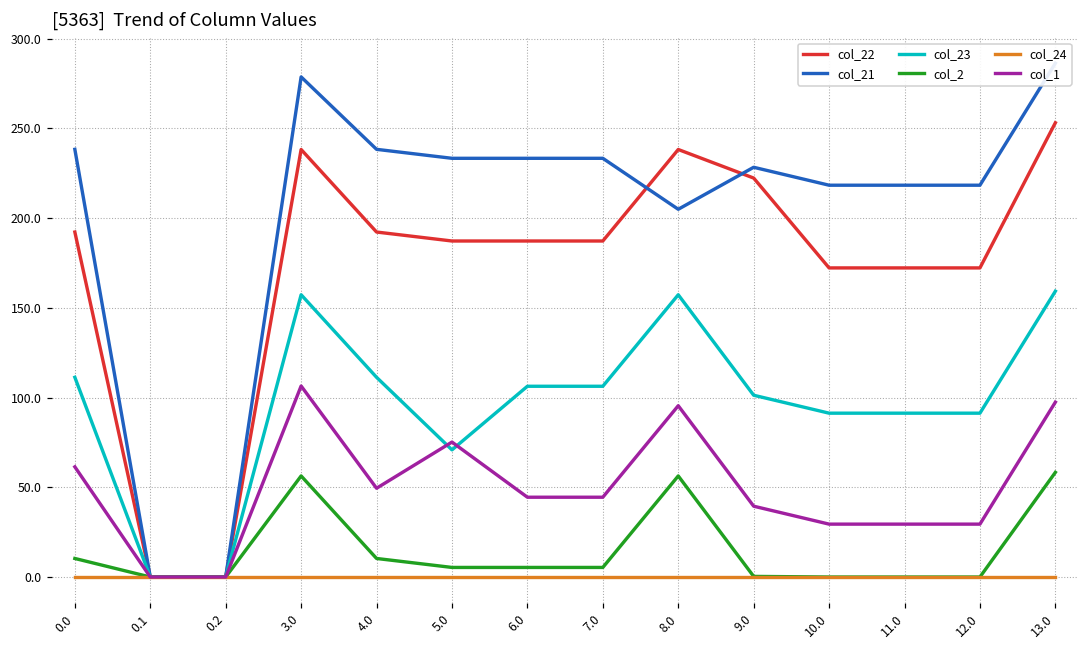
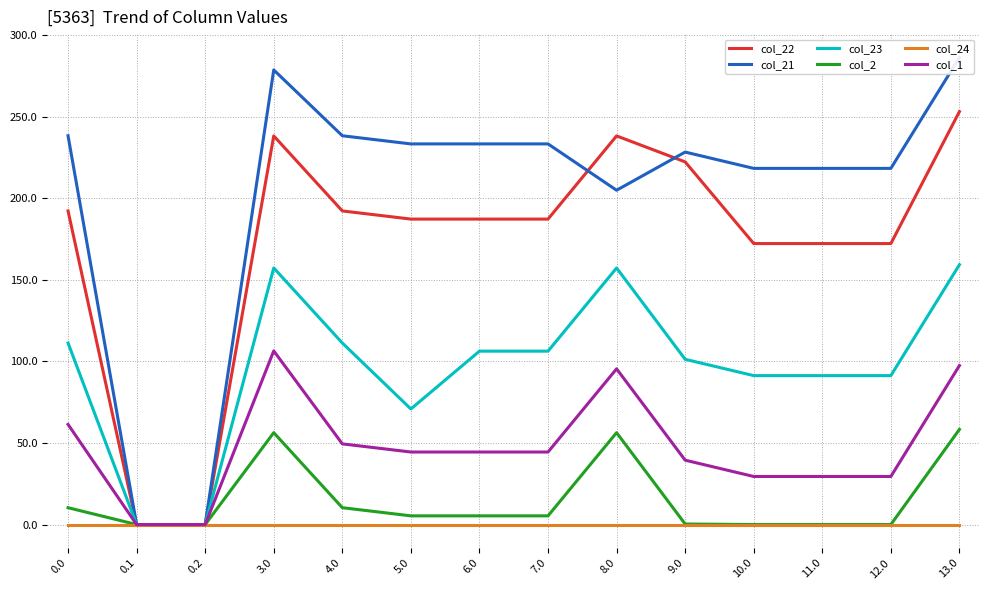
  {
    "col_22": {
      "0.0": 192,
      "3.0": 238,
      "4.0": 192,
      "5.0": 187,
      "6.0": 187,
      "7.0": 187,
      "8.0": 238,
      "9.0": 222,
      "10.0": 172,
      "11.0": 172,
      "12.0": 172,
      "13.0": 253
    },
    "col_21": {
      "0.0": 238,
      "3.0": 279,
      "4.0": 238,
      "5.0": 233,
      "6.0": 233,
      "7.0": 233,
      "8.0": 205,
      "9.0": 228,
      "10.0": 218,
      "11.0": 218,
      "12.0": 218
    },
    "col_23": {
      "0.0": 111,
      "3.0": 157,
      "4.0": 111,
      "5.0": 71,
      "6.0": 106,
      "7.0": 106,
      "8.0": 157,
      "9.0": 101,
      "10.0": 91,
      "11.0": 91,
      "12.0": 91,
      "13.0": 159
    },
    "col_2": {
      "0.0": 10,
      "3.0": 56,
      "4.0": 10,
      "5.0": 5,
      "6.0": 5,
      "7.0": 5,
      "8.0": 56,
      "13.0": 58
    },
    "col_24": {
      "0.0": 0,
      "3.0": 0,
      "4.0": 0,
      "5.0": 0,
      "6.0": 0,
      "7.0": 0,
      "8.0": 0,
      "13.0": 0
    },
    "col_1": {
      "0.0": 61,
      "3.0": 106,
      "4.0": 49,
-     "5.0": 75,
+     "5.0": 44,
      "6.0": 44,
      "7.0": 44,
      "8.0": 95,
      "9.0": 39,
      "10.0": 29,
      "11.0": 29,
      "12.0": 29,
      "13.0": 97
    }
  }
